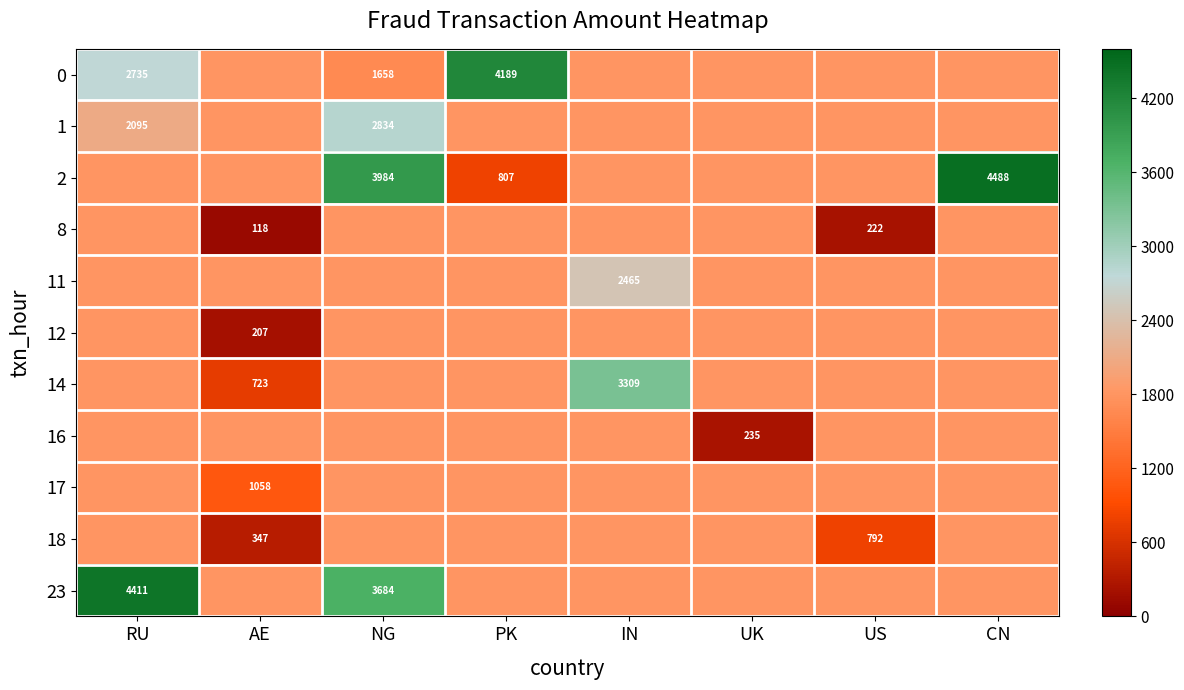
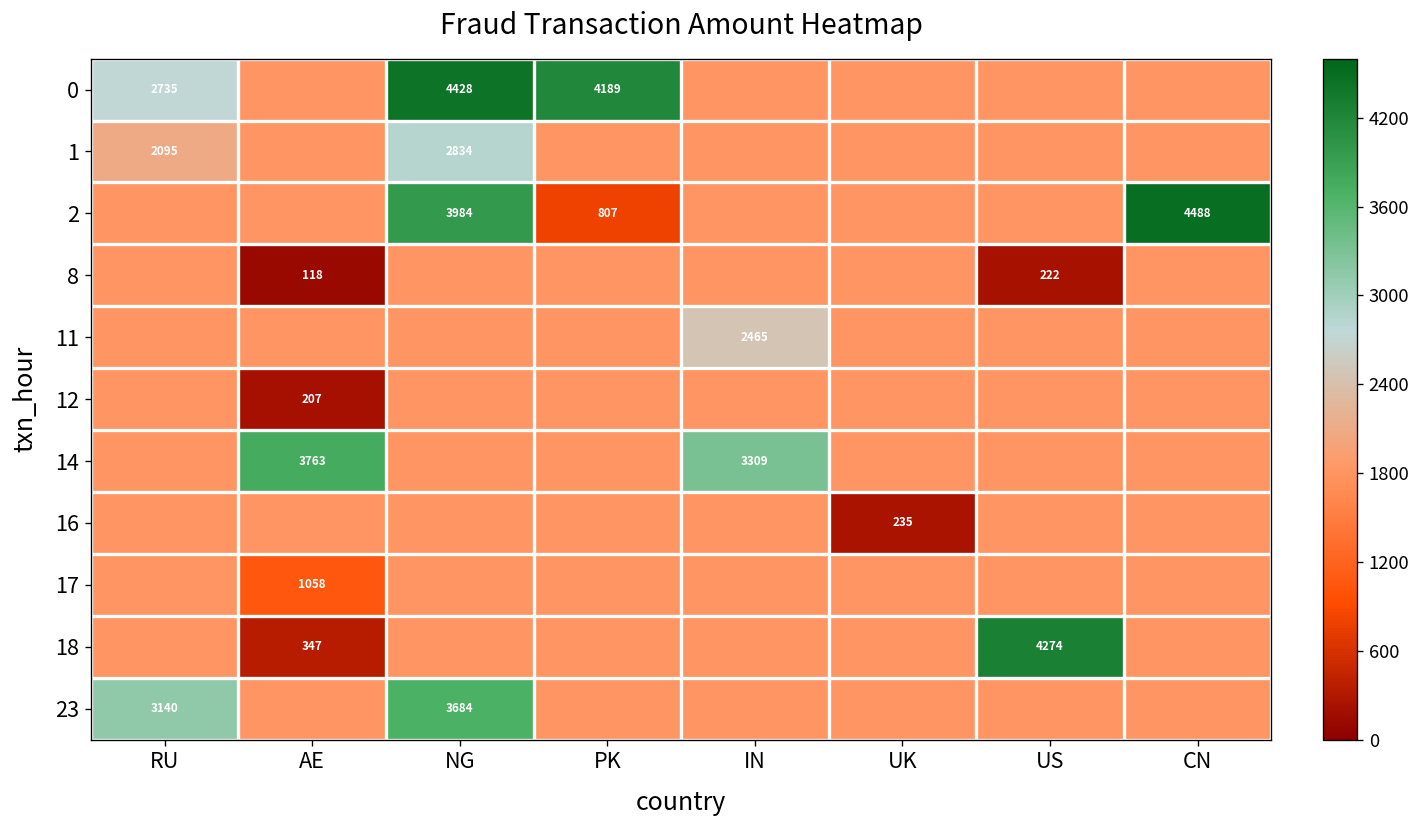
  {
    "0": {
      "RU": 2735,
-     "NG": 1658,
+     "NG": 4428,
      "PK": 4189
    },
    "1": {
      "RU": 2095,
      "NG": 2834
    },
    "2": {
      "NG": 3984,
      "PK": 807,
      "CN": 4488
    },
    "8": {
      "AE": 118,
      "US": 222
    },
    "11": {
      "IN": 2465
    },
    "12": {
      "AE": 207
    },
    "14": {
-     "AE": 723,
+     "AE": 3763,
      "IN": 3309
    },
    "16": {
      "UK": 235
    },
    "17": {
      "AE": 1058
    },
    "18": {
      "AE": 347,
-     "US": 792
+     "US": 4274
    },
    "23": {
-     "RU": 4411,
+     "RU": 3140,
      "NG": 3684
    }
  }
